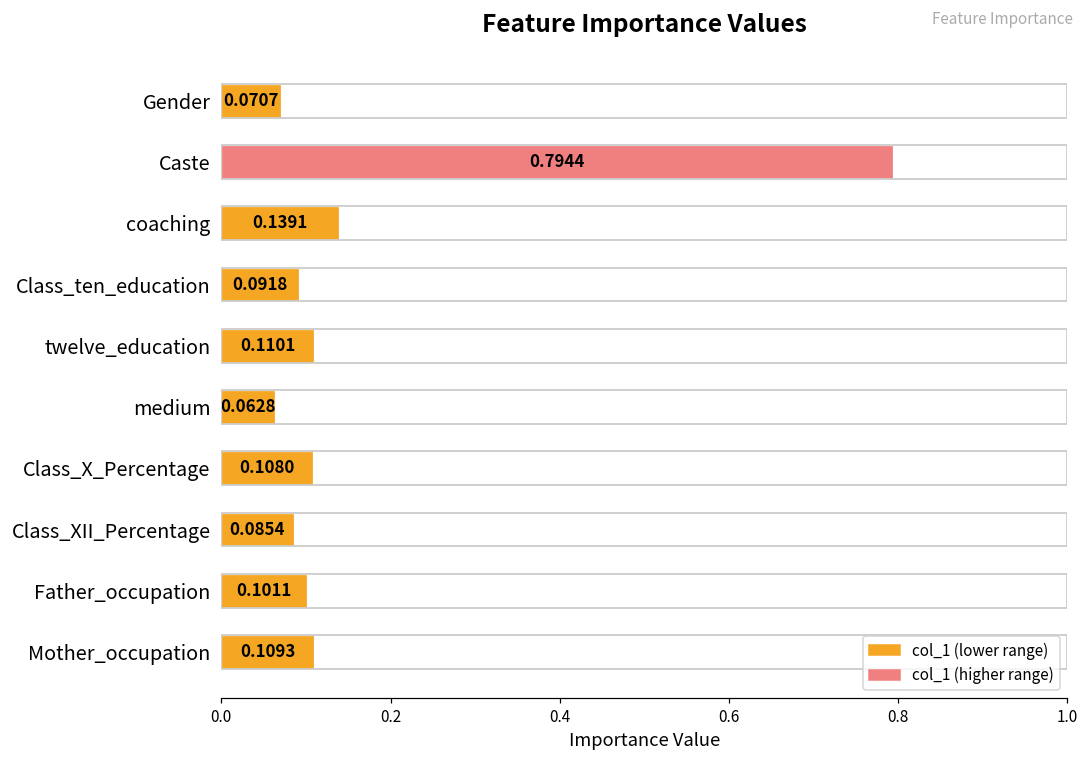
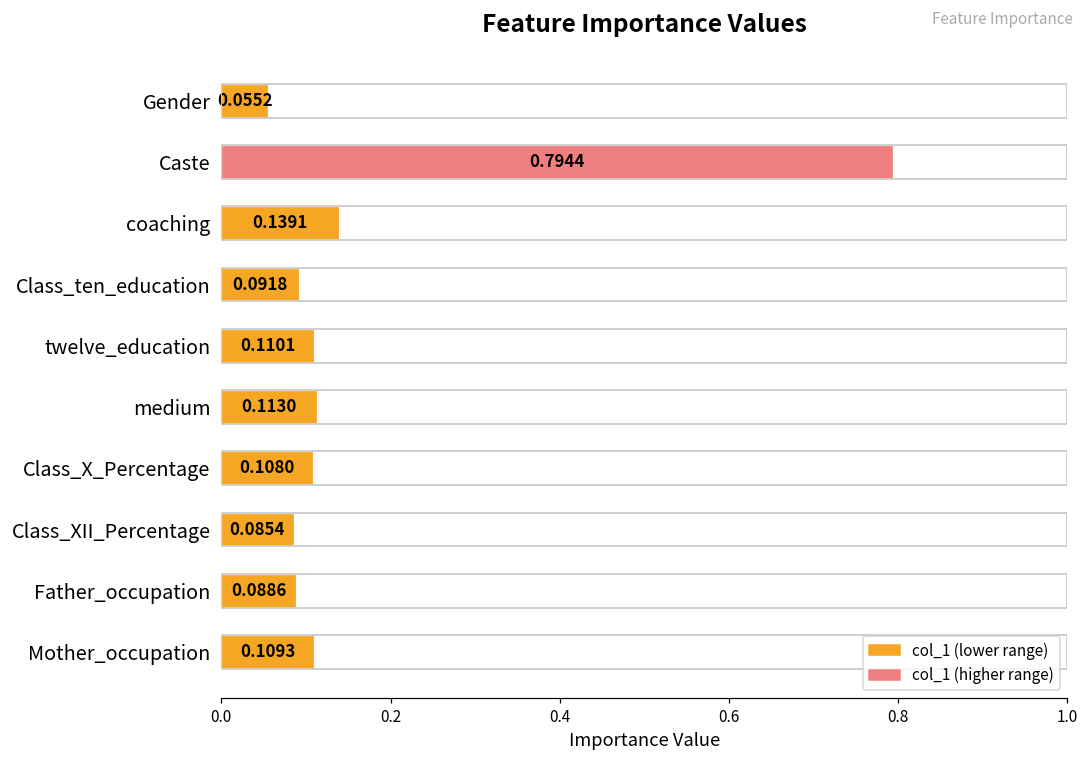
  {
-   "Gender": 0.0707,
+   "Gender": 0.0552,
    "Caste": 0.7944,
    "coaching": 0.1391,
    "Class_ten_education": 0.0918,
    "twelve_education": 0.1101,
-   "medium": 0.0628,
+   "medium": 0.1130,
    "Class_X_Percentage": 0.1080,
    "Class_XII_Percentage": 0.0854,
-   "Father_occupation": 0.1011,
+   "Father_occupation": 0.0886,
    "Mother_occupation": 0.1093
  }
